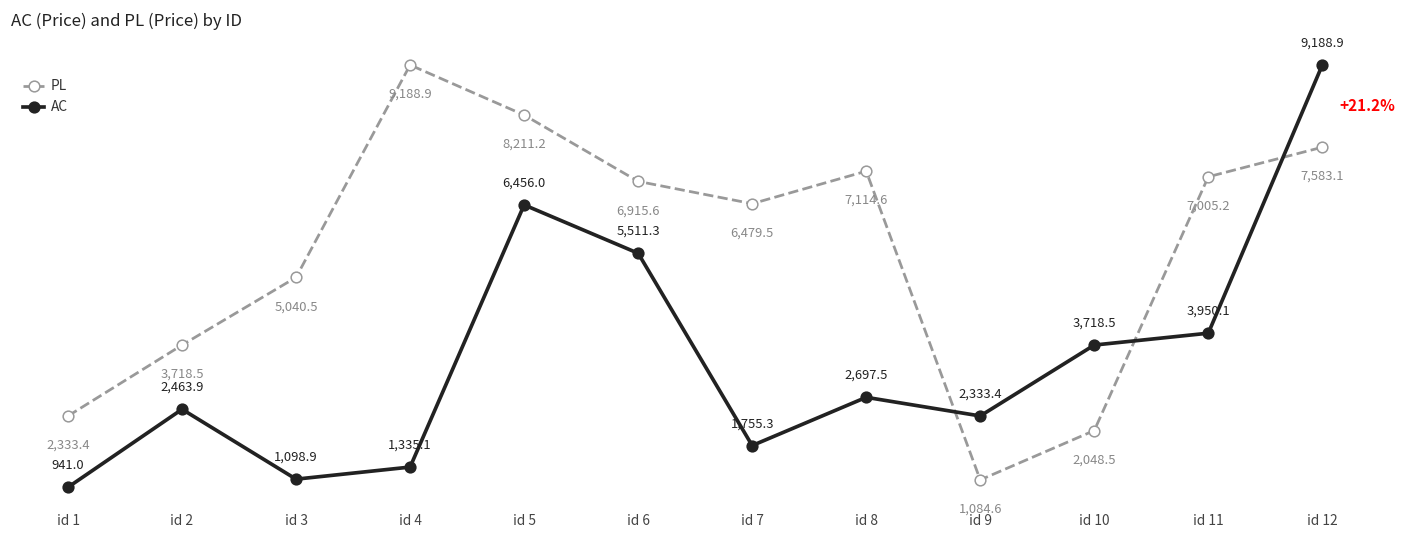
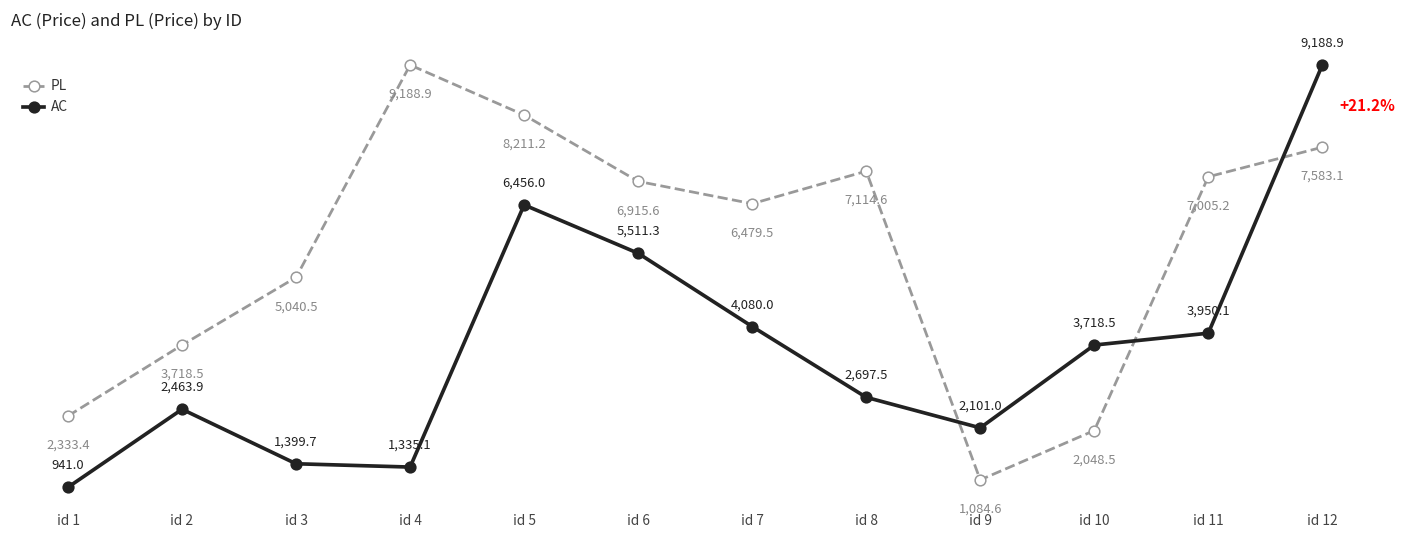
  {
    "PL": {
      "id 1": "2,333.4",
      "id 3": "5,040.5",
      "id 4": "9,188.9",
      "id 5": "8,211.2",
      "id 6": "6,915.6",
      "id 7": "6,479.5",
      "id 8": "7,114.6",
      "id 9": "1,084.6",
      "id 10": "2,048.5",
      "id 11": "7,005.2",
      "id 12": "7,583.1"
    },
    "AC": {
      "id 1": "941.0",
-     "id 3": "1,098.9",
+     "id 3": "1,399.7",
      "id 4": "1,335.1",
      "id 5": "6,456.0",
      "id 6": "5,511.3",
-     "id 7": "1,755.3",
+     "id 7": "4,080.0",
      "id 8": "2,697.5",
-     "id 9": "2,333.4",
+     "id 9": "2,101.0",
      "id 10": "3,718.5",
      "id 11": "3,950.1",
      "id 12": "9,188.9"
    }
  }
